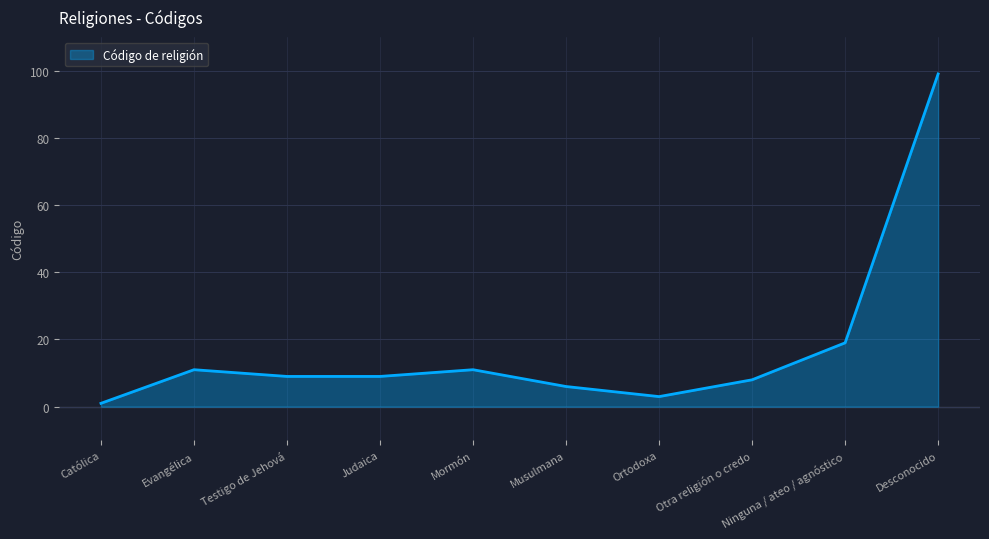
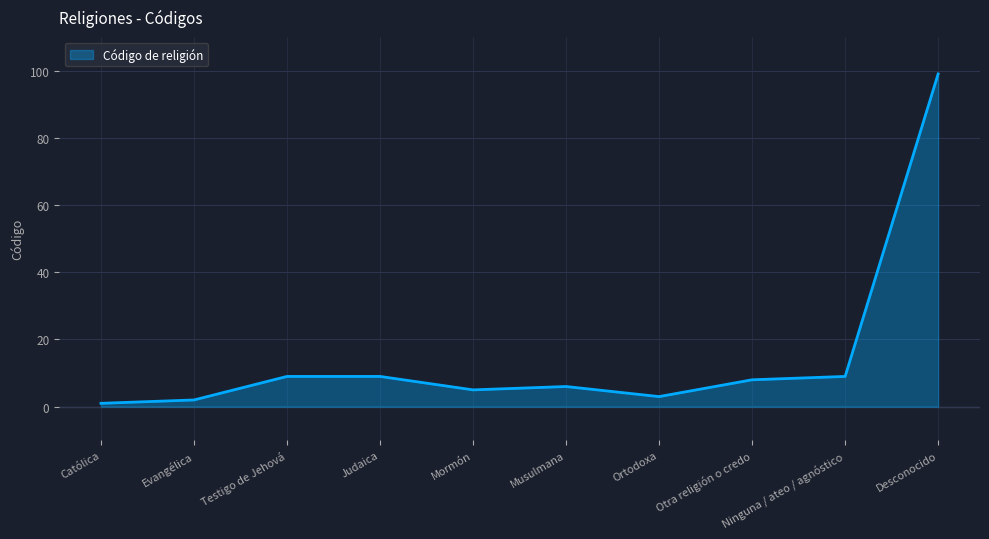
  {
    "Católica": 1,
-   "Evangélica": 11,
+   "Evangélica": 2,
    "Testigo de Jehová": 9,
    "Judaica": 9,
-   "Mormón": 11,
+   "Mormón": 5,
    "Musulmana": 6,
    "Ortodoxa": 3,
    "Otra religión o credo": 8,
-   "Ninguna / ateo / agnóstico": 19,
+   "Ninguna / ateo / agnóstico": 9,
    "Desconocido": 99
  }
